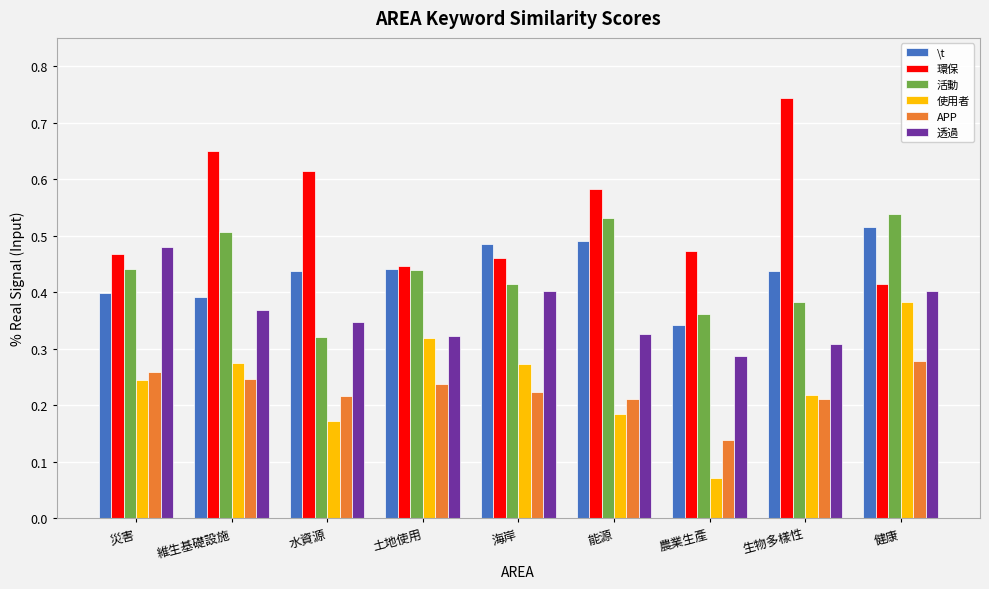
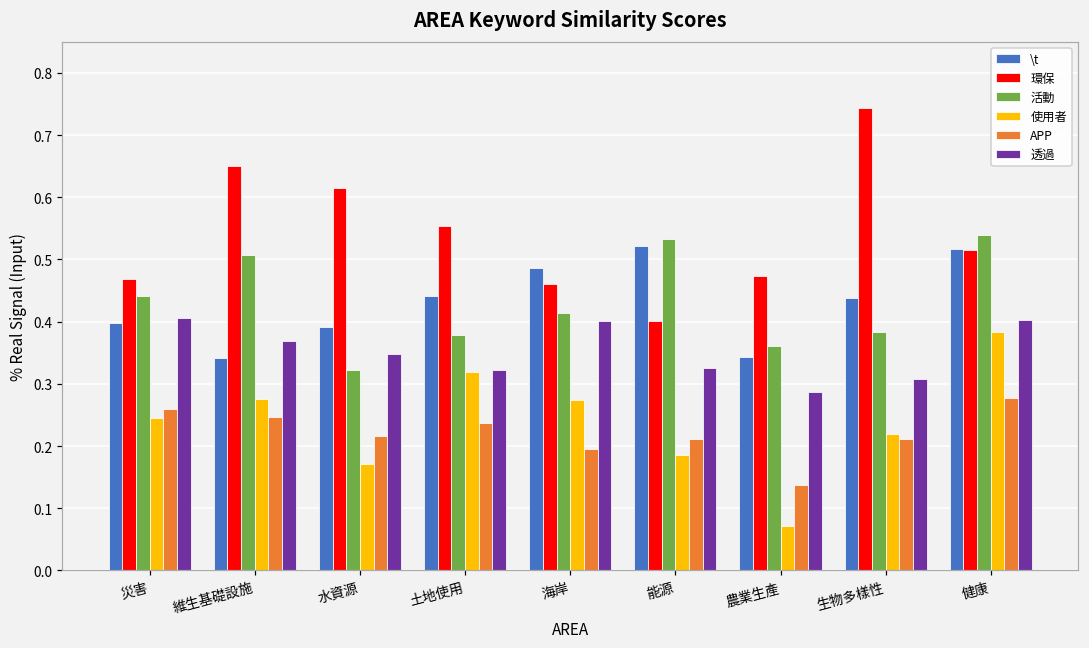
  {
    "\\t": {
      "災害": 0.40,
-     "維生基礎設施": 0.39,
-     "水資源": 0.44,
+     "維生基礎設施": 0.34,
+     "水資源": 0.39,
      "土地使用": 0.44,
      "海岸": 0.49,
-     "能源": 0.49,
+     "能源": 0.52,
      "農業生產": 0.34,
      "生物多樣性": 0.44,
      "健康": 0.52
    },
    "環保": {
      "災害": 0.47,
      "維生基礎設施": 0.65,
      "水資源": 0.61,
-     "土地使用": 0.45,
+     "土地使用": 0.55,
      "海岸": 0.46,
-     "能源": 0.58,
+     "能源": 0.40,
      "農業生產": 0.47,
      "生物多樣性": 0.74,
-     "健康": 0.41
+     "健康": 0.52
    },
    "活動": {
      "災害": 0.44,
      "維生基礎設施": 0.51,
      "水資源": 0.32,
-     "土地使用": 0.44,
+     "土地使用": 0.38,
      "海岸": 0.41,
      "能源": 0.53,
      "農業生產": 0.36,
      "生物多樣性": 0.38,
      "健康": 0.54
    },
    "使用者": {
      "災害": 0.25,
      "維生基礎設施": 0.28,
      "水資源": 0.17,
      "土地使用": 0.32,
      "海岸": 0.27,
      "能源": 0.19,
      "農業生產": 0.07,
      "生物多樣性": 0.22,
      "健康": 0.38
    },
    "APP": {
      "災害": 0.26,
      "維生基礎設施": 0.25,
      "水資源": 0.22,
      "土地使用": 0.24,
-     "海岸": 0.22,
+     "海岸": 0.20,
      "能源": 0.21,
      "農業生產": 0.14,
      "生物多樣性": 0.21,
      "健康": 0.28
    },
    "透過": {
-     "災害": 0.48,
+     "災害": 0.41,
      "維生基礎設施": 0.37,
      "水資源": 0.35,
      "土地使用": 0.32,
      "海岸": 0.40,
      "能源": 0.33,
      "農業生產": 0.29,
      "生物多樣性": 0.31,
      "健康": 0.40
    }
  }
